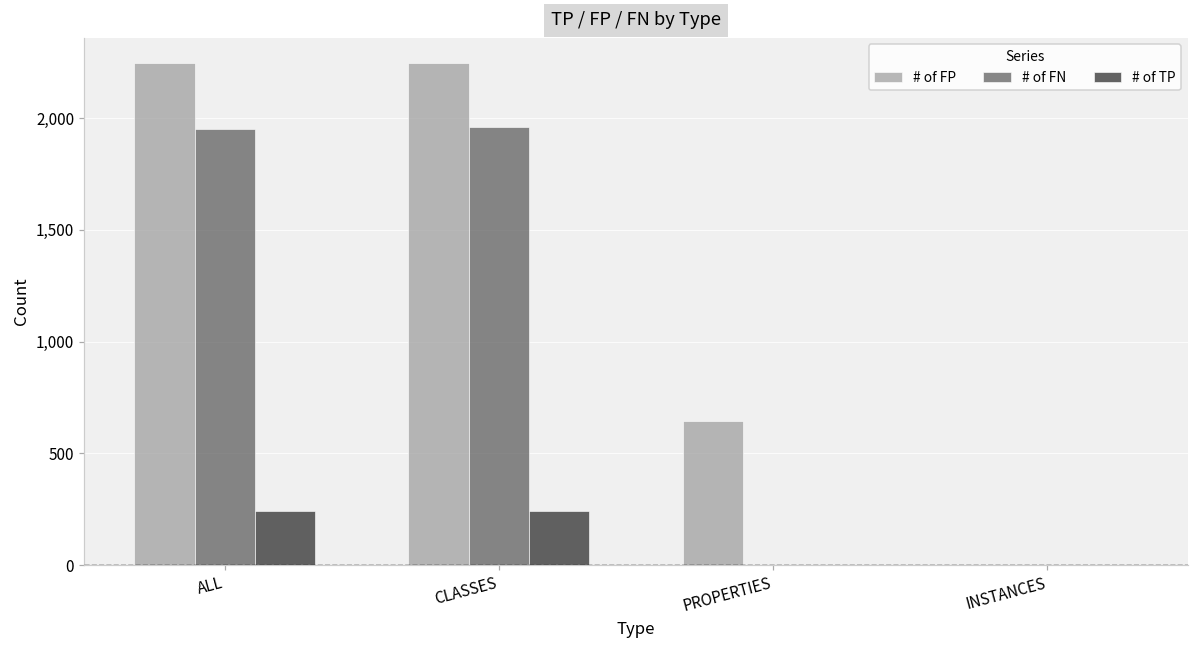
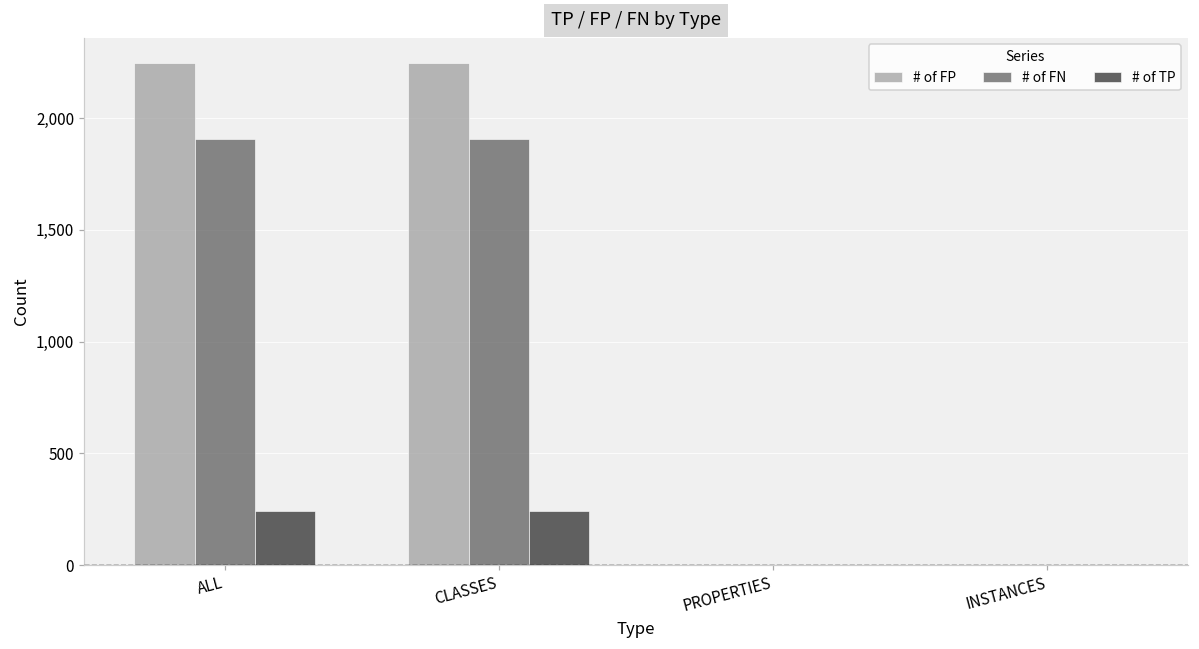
  {
    "# of FP": {
      "ALL": "2,250",
      "CLASSES": "2,250",
-     "PROPERTIES": "650",
+     "PROPERTIES": "0",
      "INSTANCES": "0"
    },
    "# of FN": {
-     "ALL": "1,950",
-     "CLASSES": "1,960",
+     "ALL": "1,910",
+     "CLASSES": "1,910",
      "PROPERTIES": "0",
      "INSTANCES": "0"
    },
    "# of TP": {
      "ALL": "240",
      "CLASSES": "240",
      "PROPERTIES": "0",
      "INSTANCES": "0"
    }
  }
